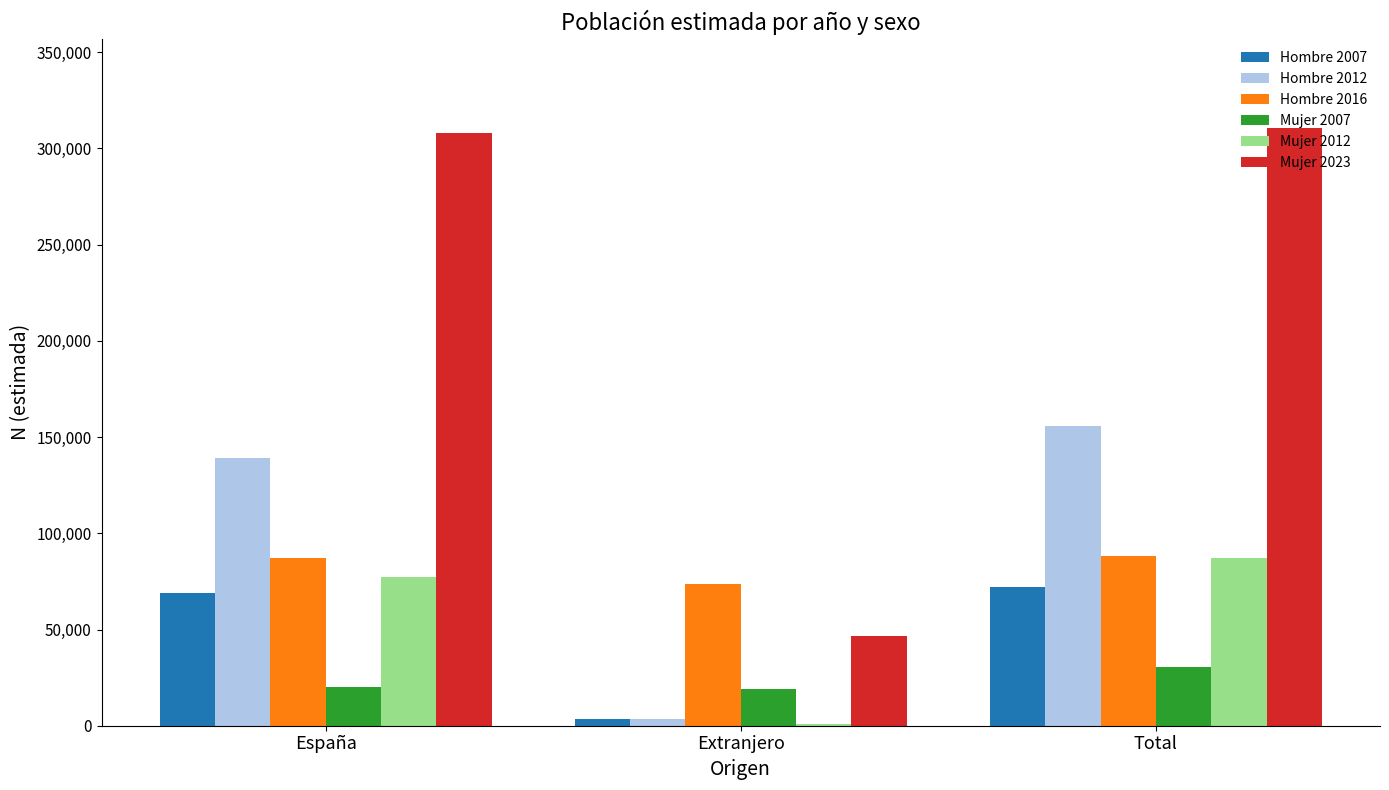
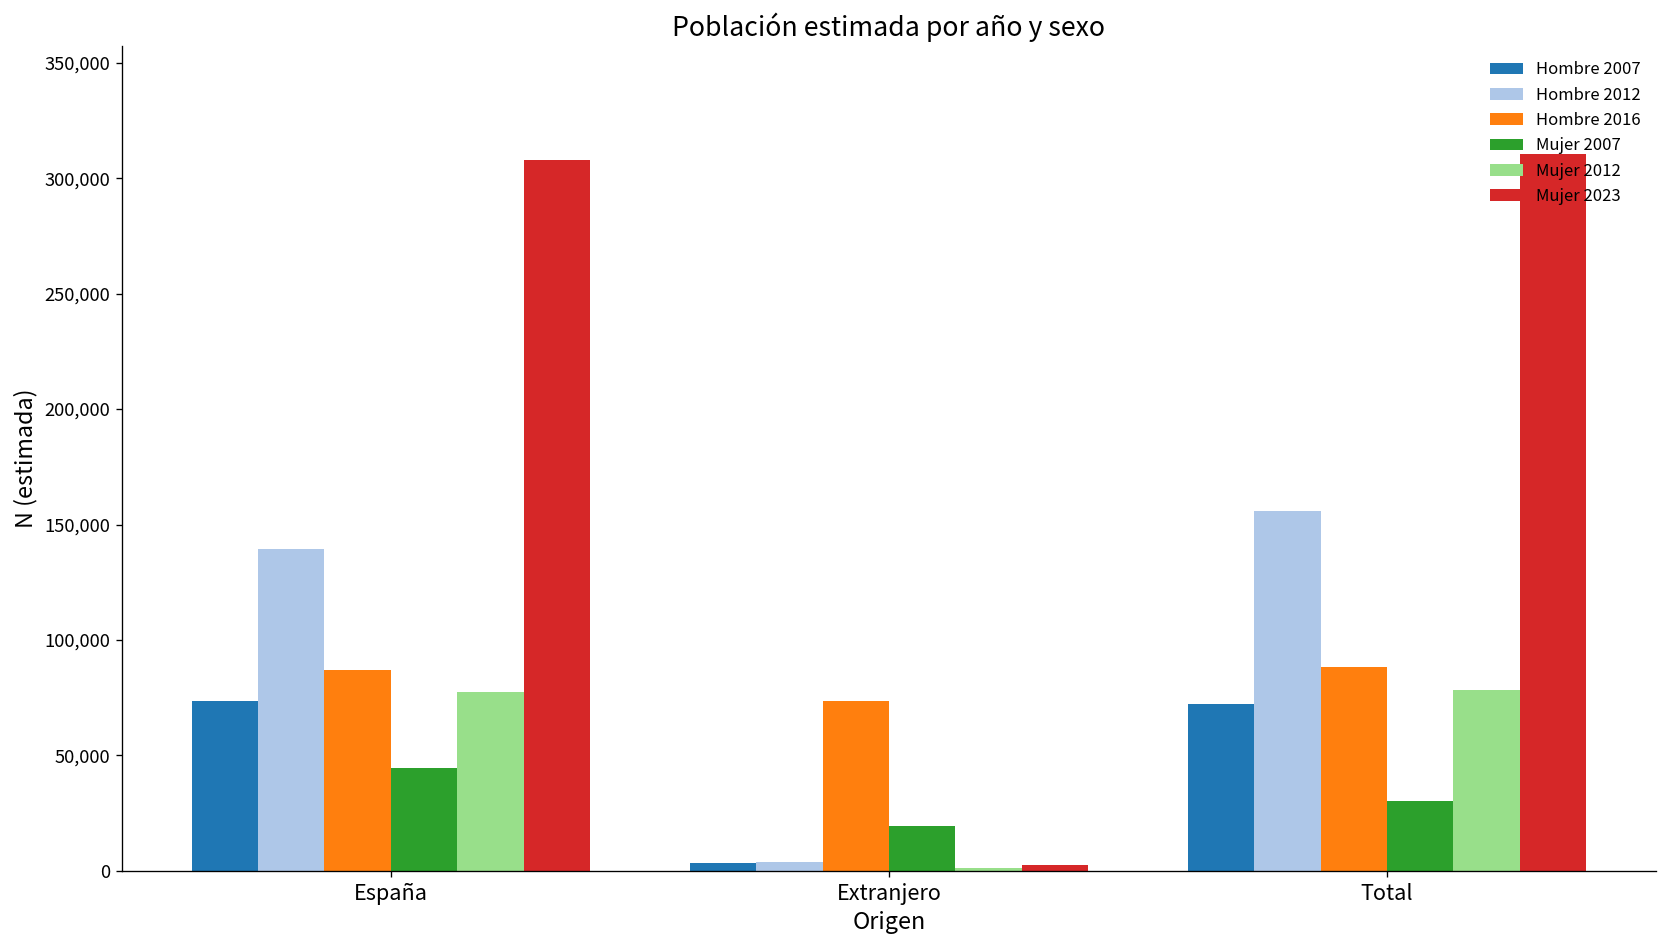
  {
    "Hombre 2007": {
-     "España": "69,000",
+     "España": "74,000",
      "Extranjero": "3,000",
      "Total": "72,000"
    },
    "Hombre 2012": {
      "España": "139,000",
      "Extranjero": "4,000",
      "Total": "156,000"
    },
    "Hombre 2016": {
      "España": "87,000",
      "Extranjero": "73,000",
      "Total": "88,000"
    },
    "Mujer 2007": {
-     "España": "20,000",
+     "España": "44,000",
      "Extranjero": "19,000",
      "Total": "30,000"
    },
    "Mujer 2012": {
      "España": "77,000",
-     "Total": "87,000"
+     "Total": "78,000"
    },
    "Mujer 2023": {
      "España": "308,000",
-     "Extranjero": "47,000",
+     "Extranjero": "2,000",
      "Total": "310,000"
    }
  }
